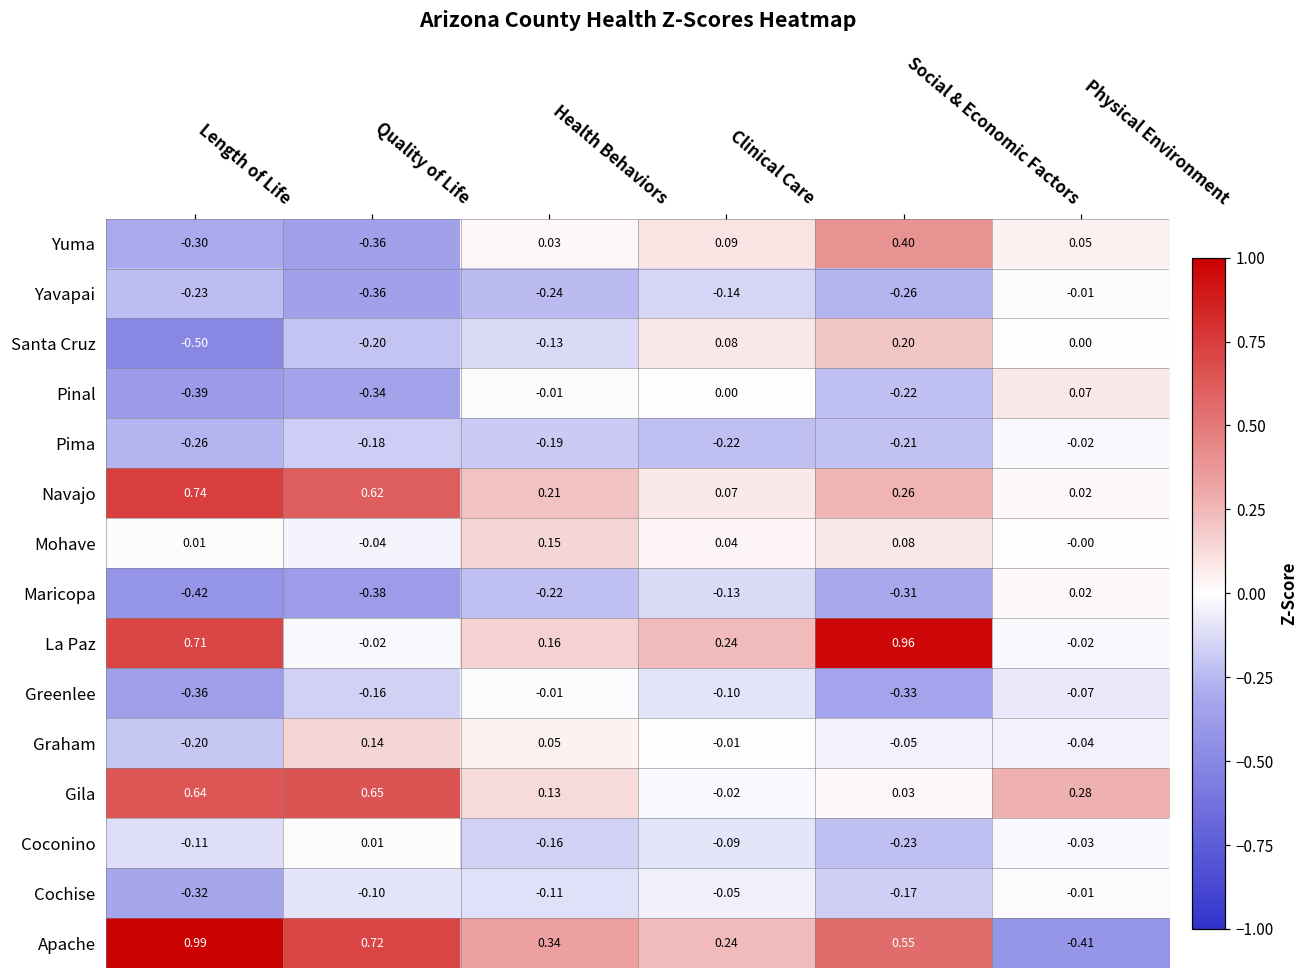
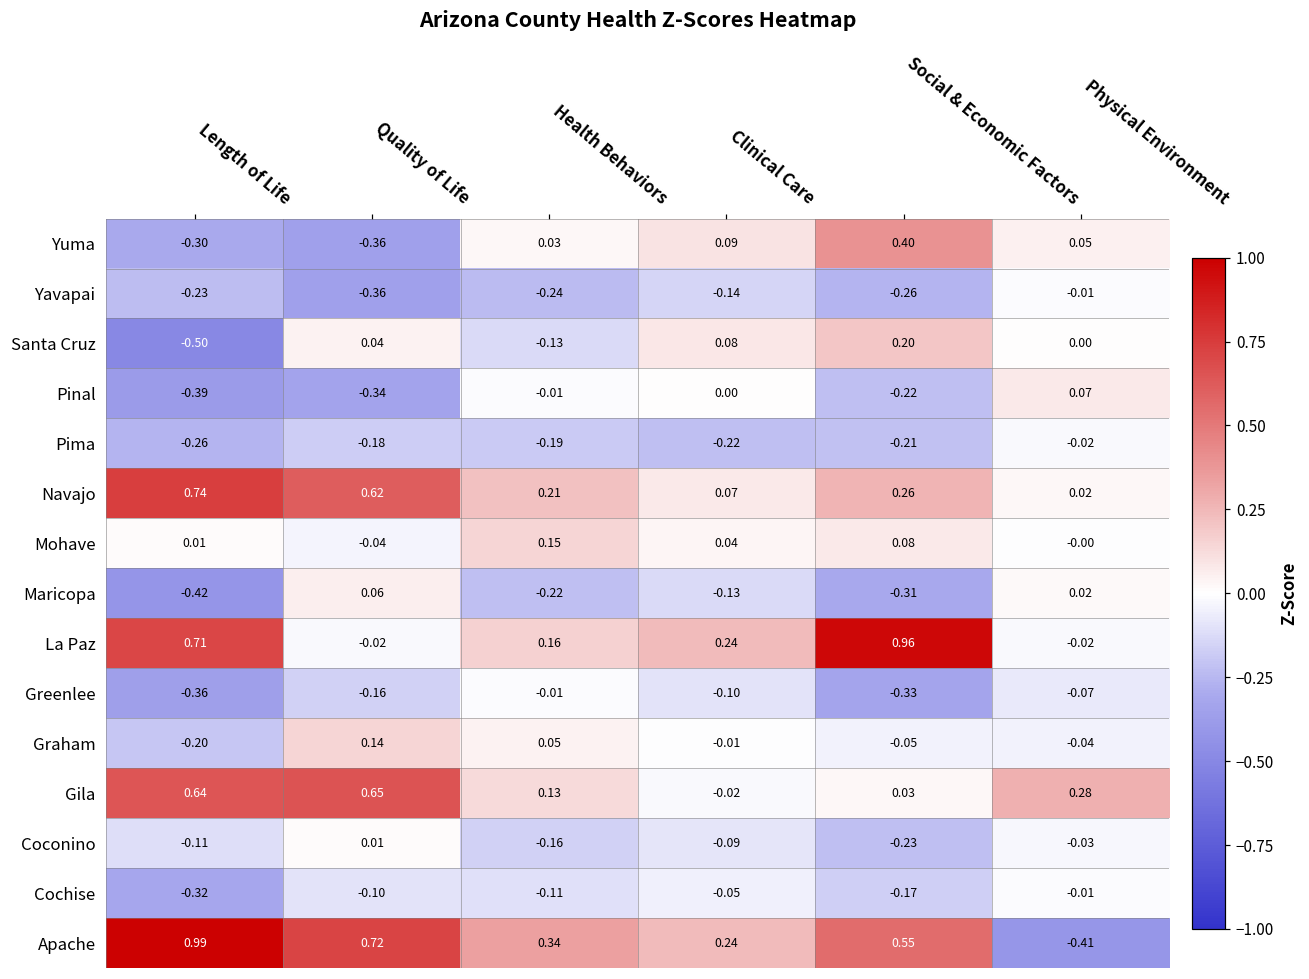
  {
    "Yuma": {
      "Length of Life": -0.30,
      "Quality of Life": -0.36,
      "Health Behaviors": 0.03,
      "Clinical Care": 0.09,
      "Social & Economic Factors": 0.40,
      "Physical Environment": 0.05
    },
    "Yavapai": {
      "Length of Life": -0.23,
      "Quality of Life": -0.36,
      "Health Behaviors": -0.24,
      "Clinical Care": -0.14,
      "Social & Economic Factors": -0.26,
      "Physical Environment": -0.01
    },
    "Santa Cruz": {
      "Length of Life": -0.50,
-     "Quality of Life": -0.20,
+     "Quality of Life": 0.04,
      "Health Behaviors": -0.13,
      "Clinical Care": 0.08,
      "Social & Economic Factors": 0.20,
      "Physical Environment": 0.00
    },
    "Pinal": {
      "Length of Life": -0.39,
      "Quality of Life": -0.34,
      "Health Behaviors": -0.01,
      "Clinical Care": 0.00,
      "Social & Economic Factors": -0.22,
      "Physical Environment": 0.07
    },
    "Pima": {
      "Length of Life": -0.26,
      "Quality of Life": -0.18,
      "Health Behaviors": -0.19,
      "Clinical Care": -0.22,
      "Social & Economic Factors": -0.21,
      "Physical Environment": -0.02
    },
    "Navajo": {
      "Length of Life": 0.74,
      "Quality of Life": 0.62,
      "Health Behaviors": 0.21,
      "Clinical Care": 0.07,
      "Social & Economic Factors": 0.26,
      "Physical Environment": 0.02
    },
    "Mohave": {
      "Length of Life": 0.01,
      "Quality of Life": -0.04,
      "Health Behaviors": 0.15,
      "Clinical Care": 0.04,
      "Social & Economic Factors": 0.08,
      "Physical Environment": -0.00
    },
    "Maricopa": {
      "Length of Life": -0.42,
-     "Quality of Life": -0.38,
+     "Quality of Life": 0.06,
      "Health Behaviors": -0.22,
      "Clinical Care": -0.13,
      "Social & Economic Factors": -0.31,
      "Physical Environment": 0.02
    },
    "La Paz": {
      "Length of Life": 0.71,
      "Quality of Life": -0.02,
      "Health Behaviors": 0.16,
      "Clinical Care": 0.24,
      "Social & Economic Factors": 0.96,
      "Physical Environment": -0.02
    },
    "Greenlee": {
      "Length of Life": -0.36,
      "Quality of Life": -0.16,
      "Health Behaviors": -0.01,
      "Clinical Care": -0.10,
      "Social & Economic Factors": -0.33,
      "Physical Environment": -0.07
    },
    "Graham": {
      "Length of Life": -0.20,
      "Quality of Life": 0.14,
      "Health Behaviors": 0.05,
      "Clinical Care": -0.01,
      "Social & Economic Factors": -0.05,
      "Physical Environment": -0.04
    },
    "Gila": {
      "Length of Life": 0.64,
      "Quality of Life": 0.65,
      "Health Behaviors": 0.13,
      "Clinical Care": -0.02,
      "Social & Economic Factors": 0.03,
      "Physical Environment": 0.28
    },
    "Coconino": {
      "Length of Life": -0.11,
      "Quality of Life": 0.01,
      "Health Behaviors": -0.16,
      "Clinical Care": -0.09,
      "Social & Economic Factors": -0.23,
      "Physical Environment": -0.03
    },
    "Cochise": {
      "Length of Life": -0.32,
      "Quality of Life": -0.10,
      "Health Behaviors": -0.11,
      "Clinical Care": -0.05,
      "Social & Economic Factors": -0.17,
      "Physical Environment": -0.01
    },
    "Apache": {
      "Length of Life": 0.99,
      "Quality of Life": 0.72,
      "Health Behaviors": 0.34,
      "Clinical Care": 0.24,
      "Social & Economic Factors": 0.55,
      "Physical Environment": -0.41
    }
  }
